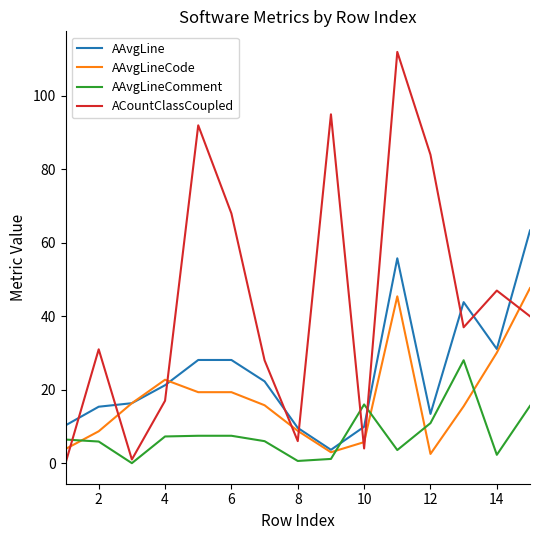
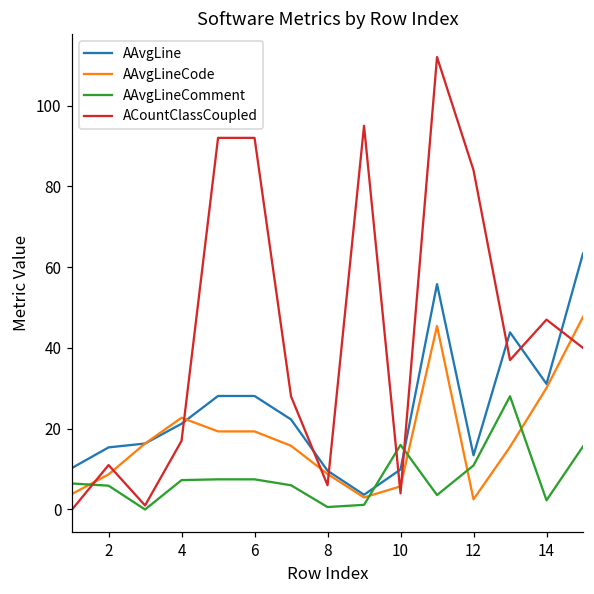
  {
    "AAvgLine": {
      "2": 15,
      "4": 21,
      "6": 28,
      "8": 10,
      "10": 10,
      "12": 13,
      "14": 31
    },
    "AAvgLineCode": {
      "2": 9,
      "4": 23,
      "6": 19,
      "8": 9,
      "10": 6,
      "12": 3,
      "14": 30
    },
    "AAvgLineComment": {
      "2": 6,
      "4": 7,
      "6": 7,
      "8": 1,
      "10": 16,
      "12": 11,
      "14": 2
    },
    "ACountClassCoupled": {
-     "2": 31,
+     "2": 11,
      "4": 17,
-     "6": 68,
+     "6": 92,
      "8": 6,
      "10": 4,
      "12": 84,
      "14": 47
    }
  }
